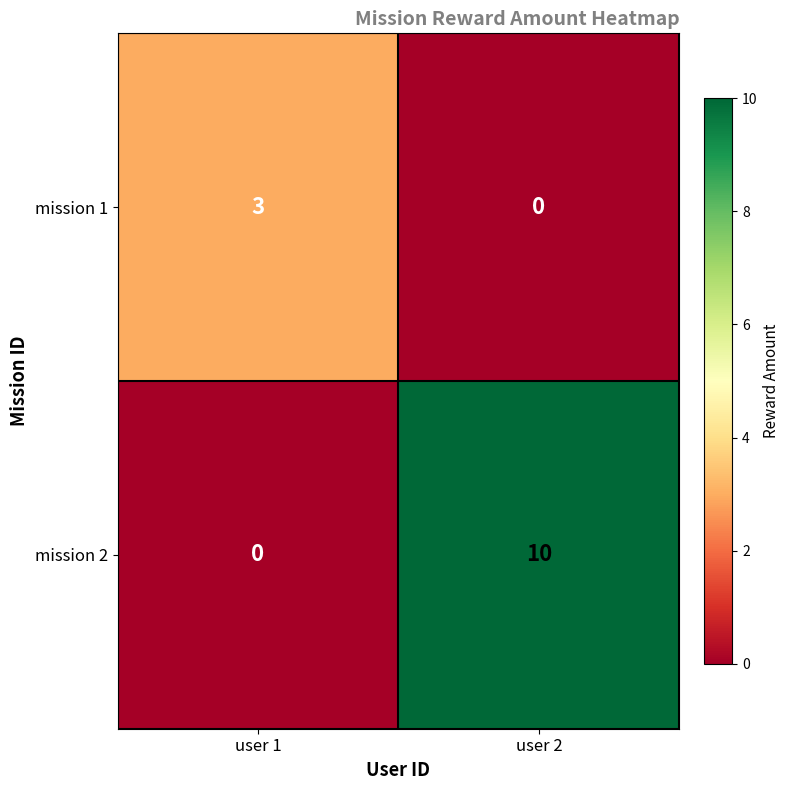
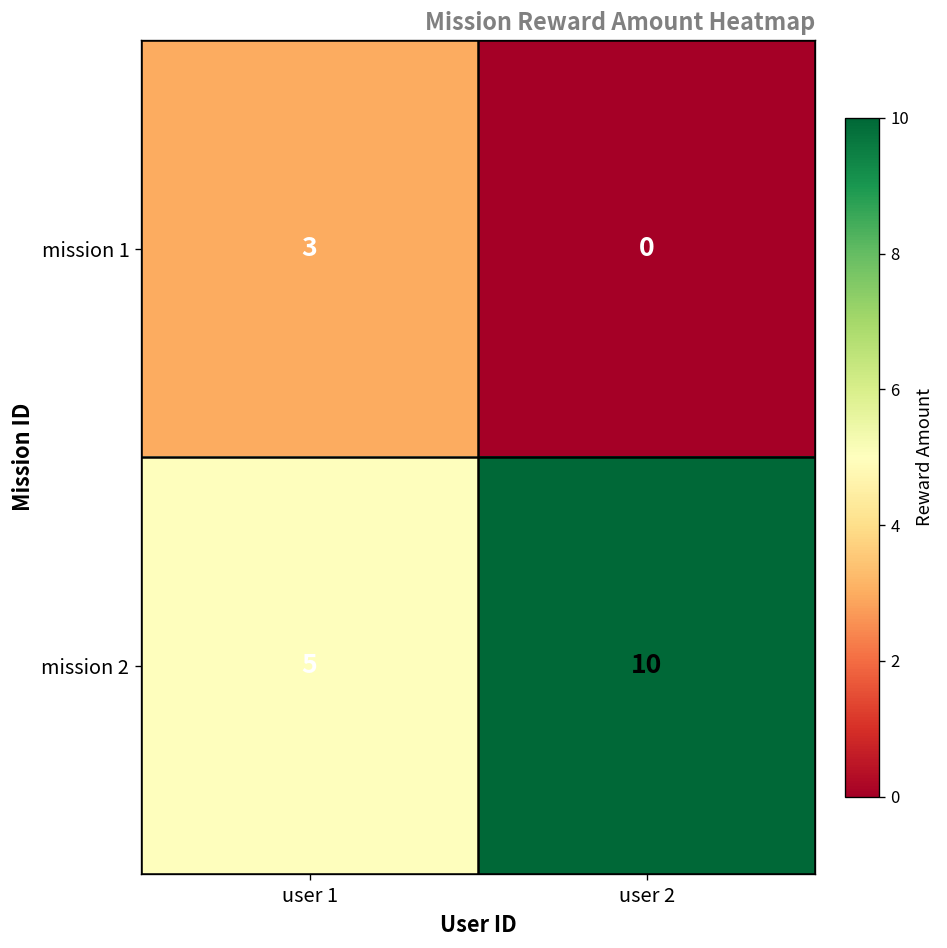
  {
    "mission 1": {
      "user 1": 3,
      "user 2": 0
    },
    "mission 2": {
-     "user 1": 0,
+     "user 1": 5,
      "user 2": 10
    }
  }
